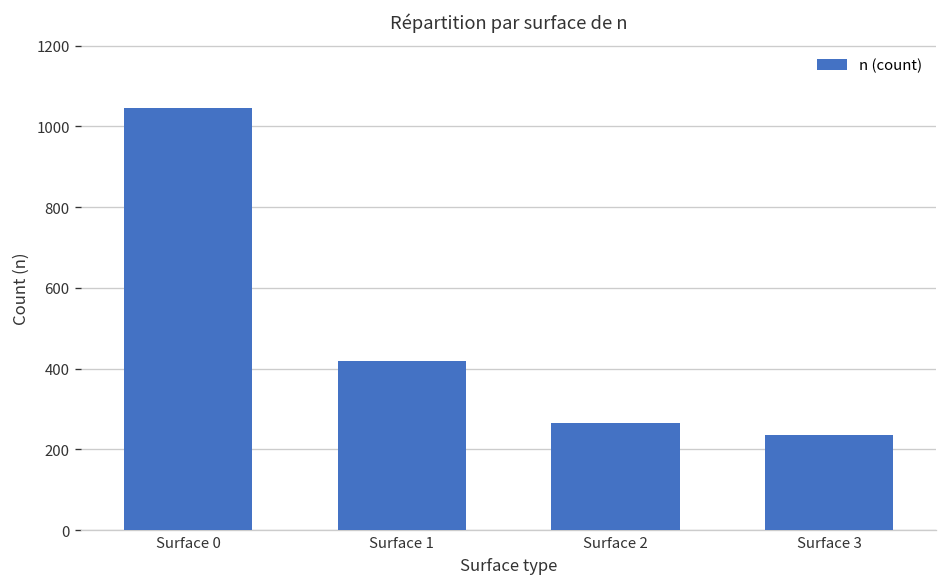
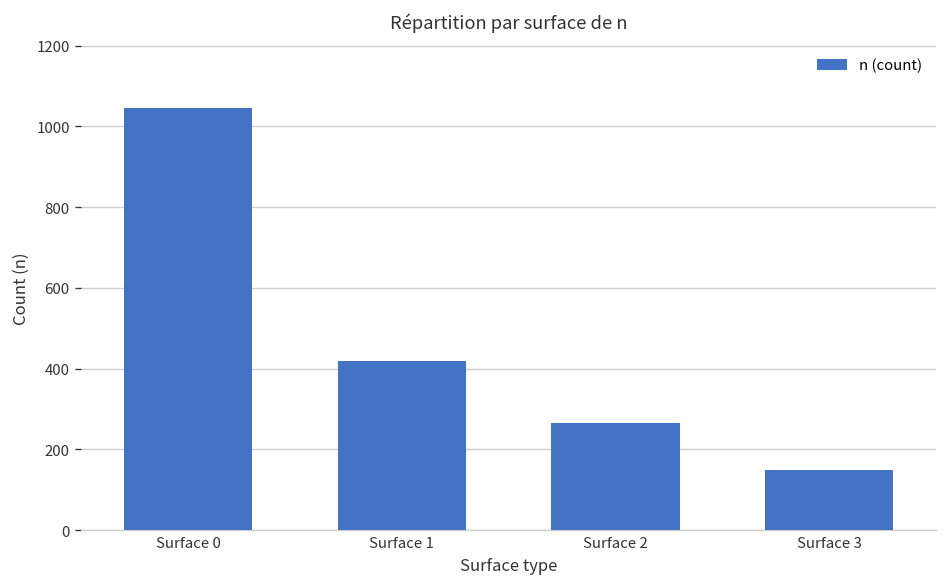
  {
    "Surface 0": 1050,
    "Surface 1": 420,
    "Surface 2": 270,
-   "Surface 3": 240
+   "Surface 3": 150
  }
